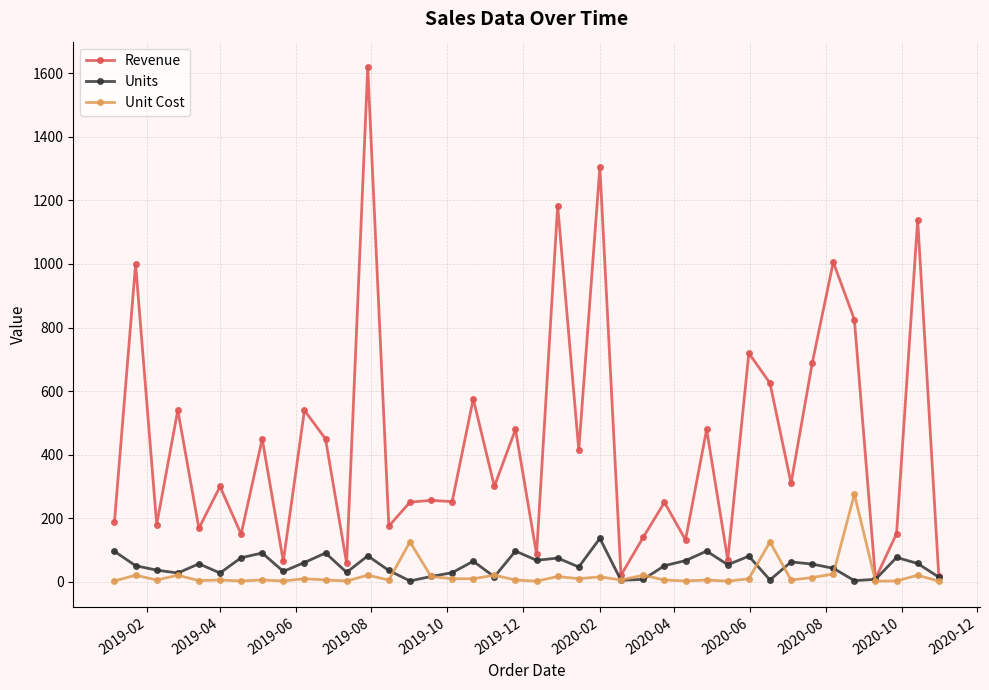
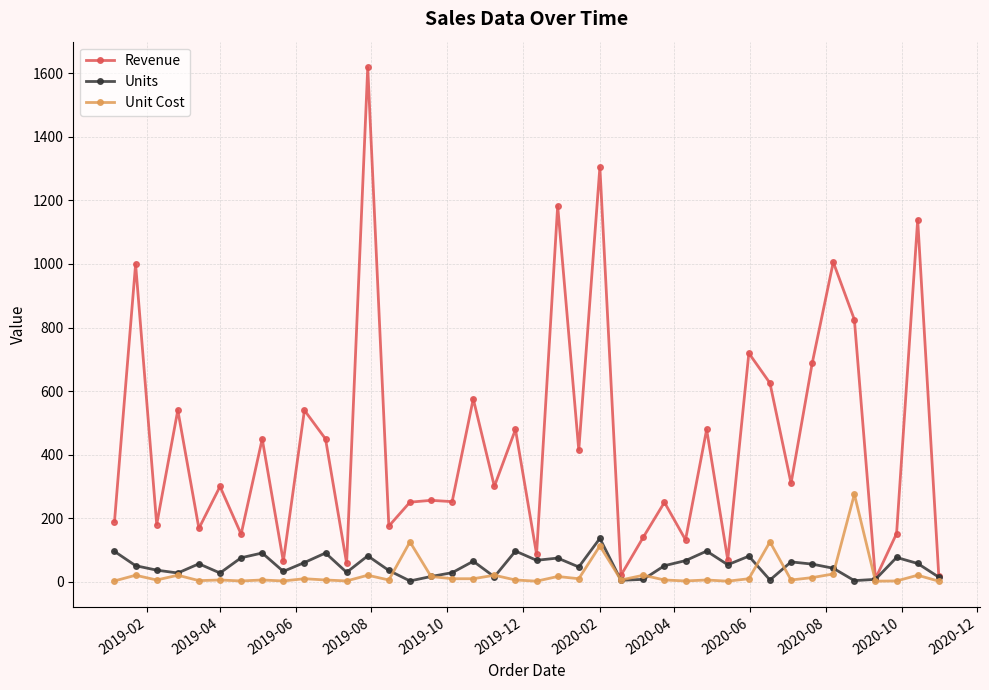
  {
    "Revenue": {
      "2019-04": 300,
      "2020-02": 1310
    },
    "Units": {
      "2019-04": 30,
      "2020-02": 140
    },
    "Unit Cost": {
      "2019-04": 0,
-     "2020-02": 20
+     "2020-02": 110
    }
  }
